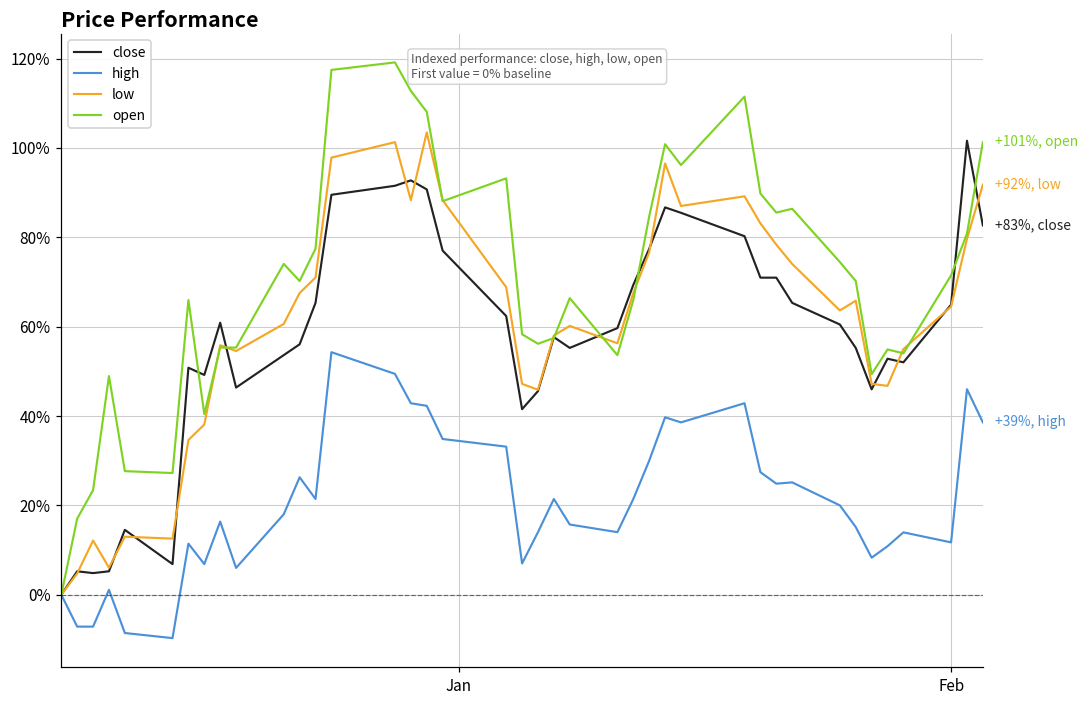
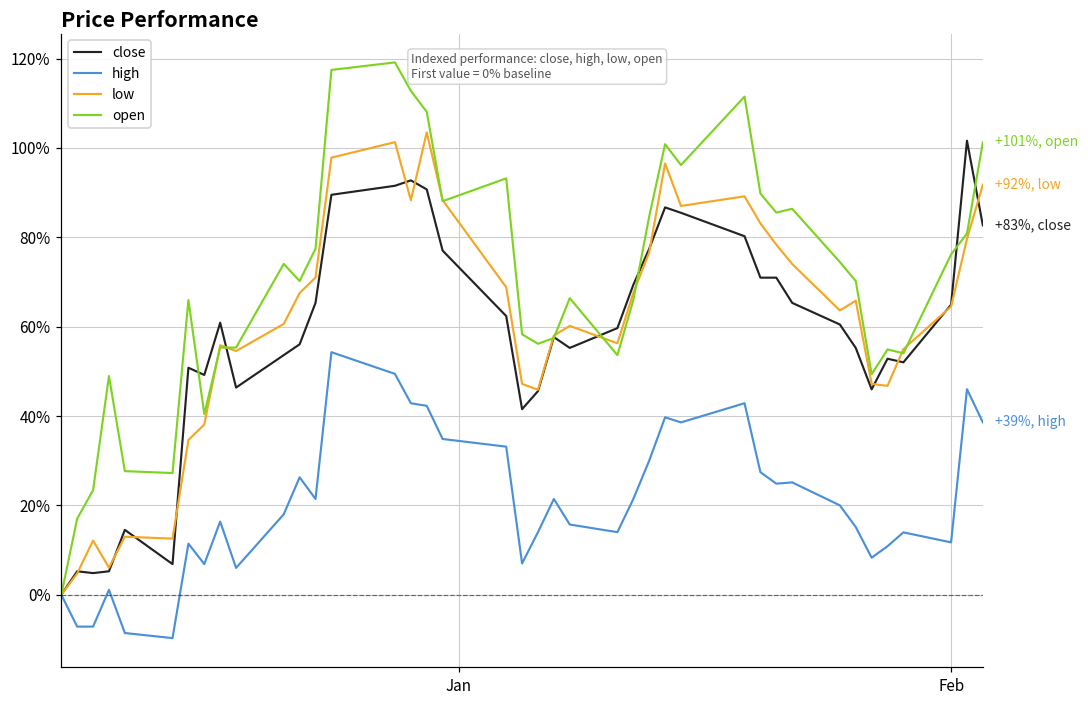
  {
    "high": {
      "Feb": "12%"
    },
    "open": {
-     "Feb": "71%"
+     "Feb": "76%"
    }
  }
